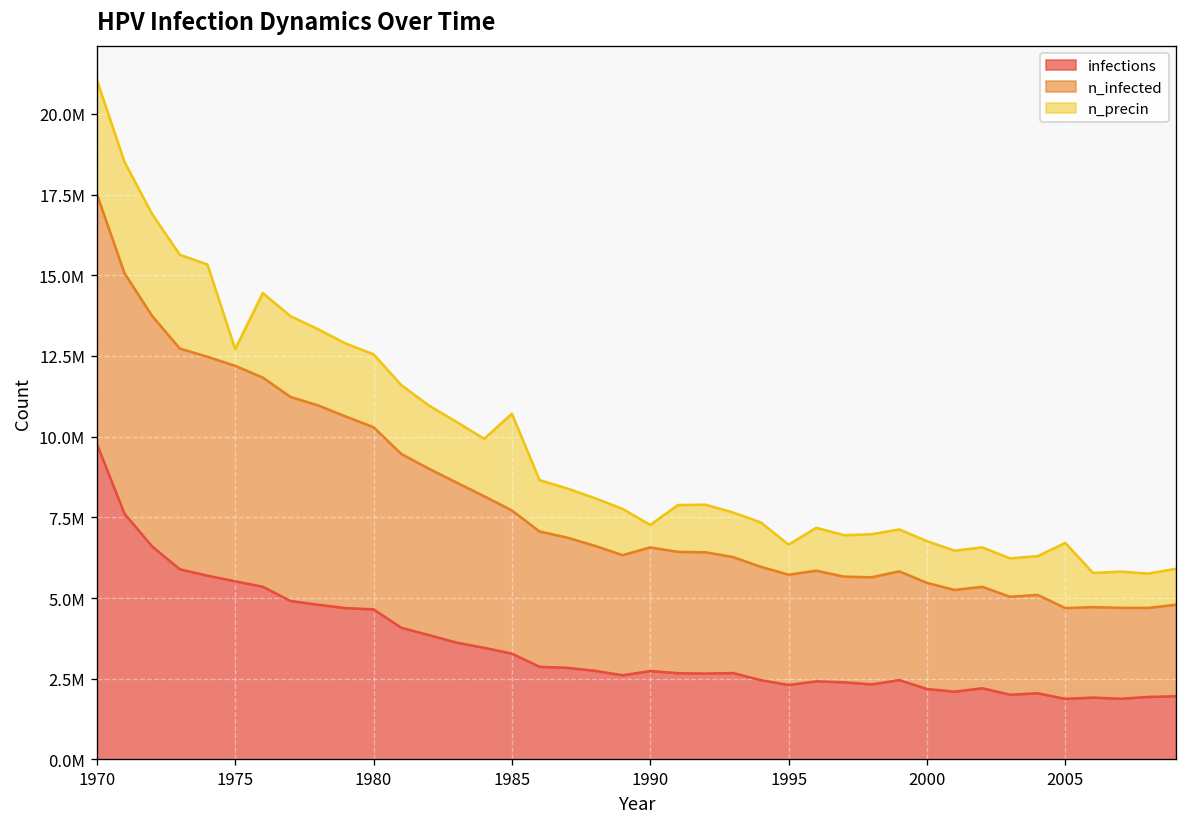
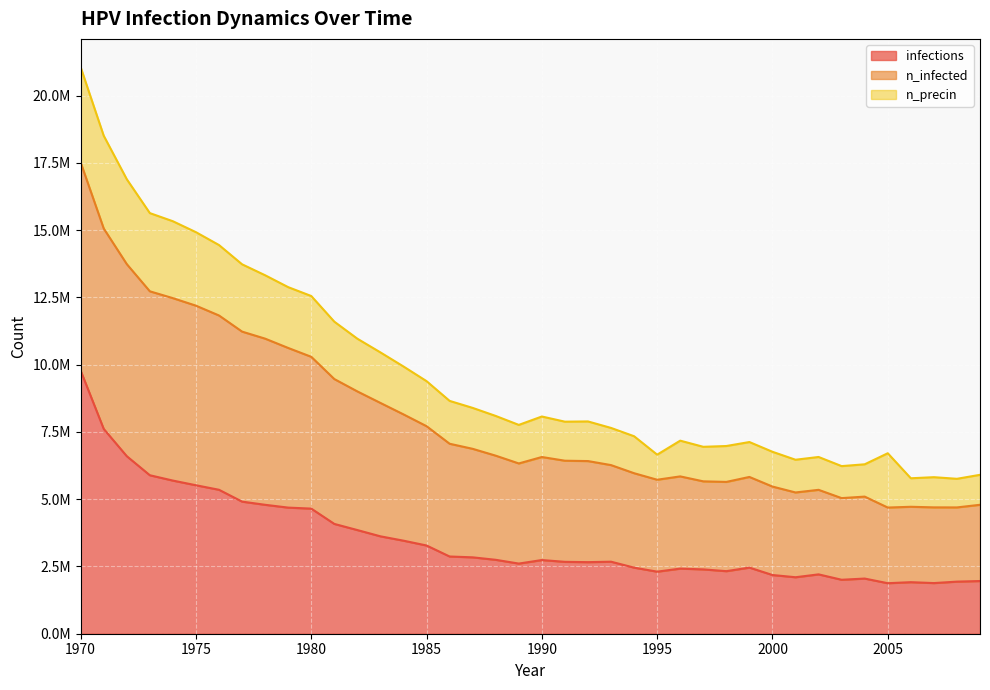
  {
    "n_precin": {
      "1970": 3500000,
-     "1975": 500000,
+     "1975": 2700000,
      "1980": 2300000,
-     "1985": 3000000,
-     "1990": 700000,
+     "1985": 1700000,
+     "1990": 1500000,
      "1995": 900000,
      "2000": 1300000,
      "2005": 2000000
    }
  }
